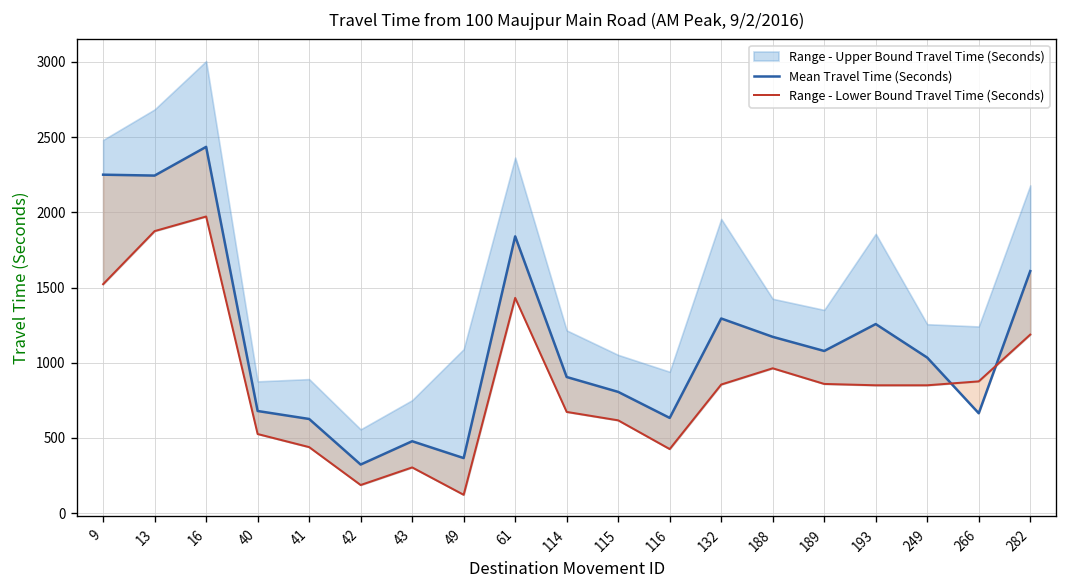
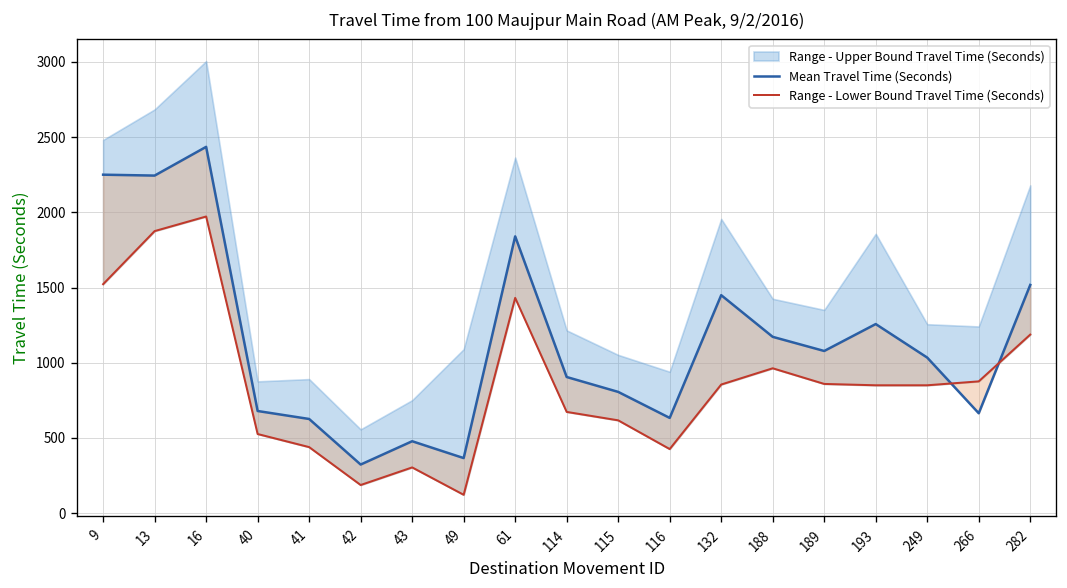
  {
    "Mean Travel Time (Seconds)": {
-     "132": 1290,
+     "132": 1450,
      "266": 660,
-     "282": 1610
+     "282": 1520
    },
    "Range - Lower Bound Travel Time (Seconds)": {
      "9": 1520,
      "13": 1880,
      "16": 1970,
      "40": 530,
      "41": 440,
      "42": 190,
      "43": 300,
      "49": 120,
      "61": 1430,
      "114": 670,
      "115": 620,
      "116": 430,
      "132": 860,
      "188": 960,
      "189": 860,
      "193": 850,
      "249": 850,
      "282": 1190
    }
  }
